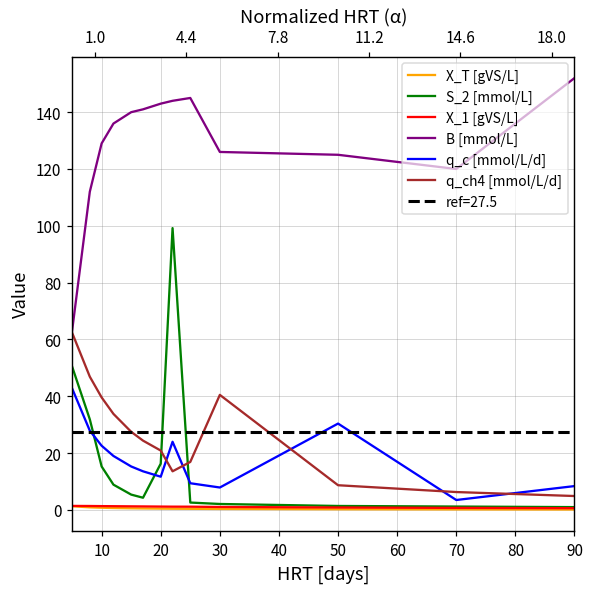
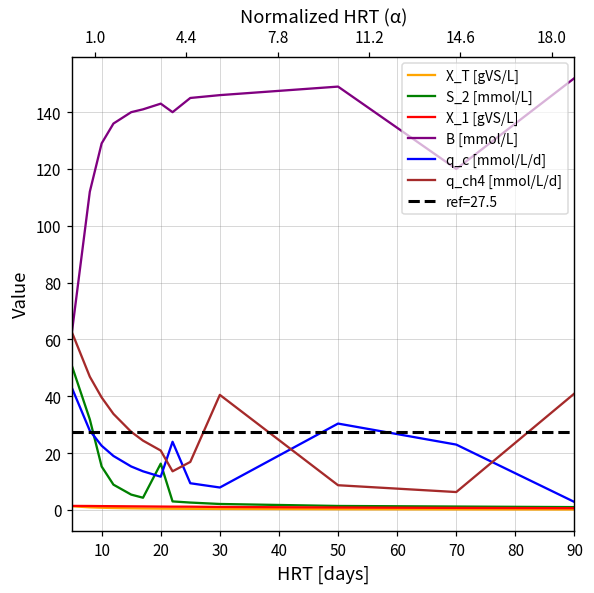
  {
    "S_2 [mmol/L]": {
      "1.0": 51,
      "10": 15,
      "20": 16,
-     "4.4": 99,
+     "4.4": 3,
      "30": 2
    },
    "B [mmol/L]": {
      "10": 129,
      "20": 143,
-     "4.4": 144,
-     "30": 126,
-     "50": 125,
+     "4.4": 140,
+     "30": 146,
+     "50": 149,
      "90": 152
    },
    "q_c [mmol/L/d]": {
      "1.0": 43,
      "10": 23,
      "20": 12,
      "4.4": 24,
      "30": 8,
      "50": 30,
-     "70": 4,
-     "90": 8
+     "70": 23,
+     "90": 3
    },
    "q_ch4 [mmol/L/d]": {
      "10": 40,
      "20": 21,
      "4.4": 14,
      "30": 41,
      "50": 9,
      "70": 6,
-     "90": 5
+     "90": 41
    }
  }
